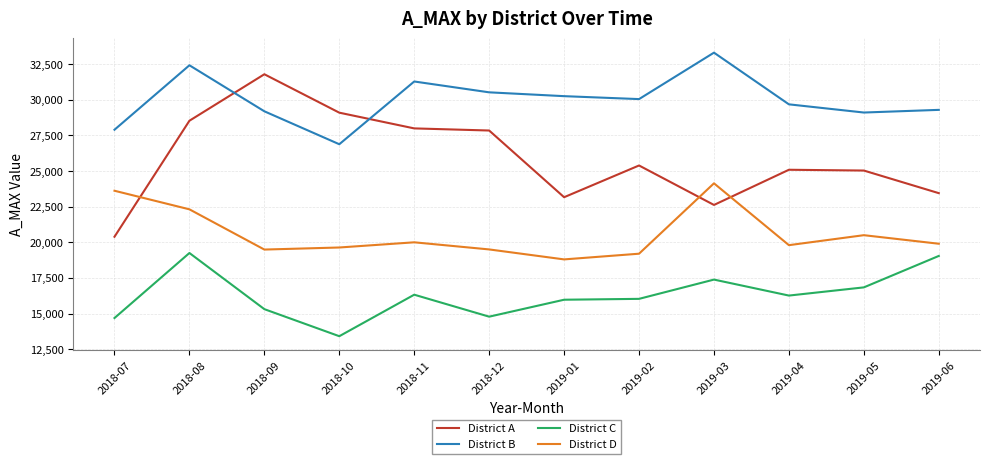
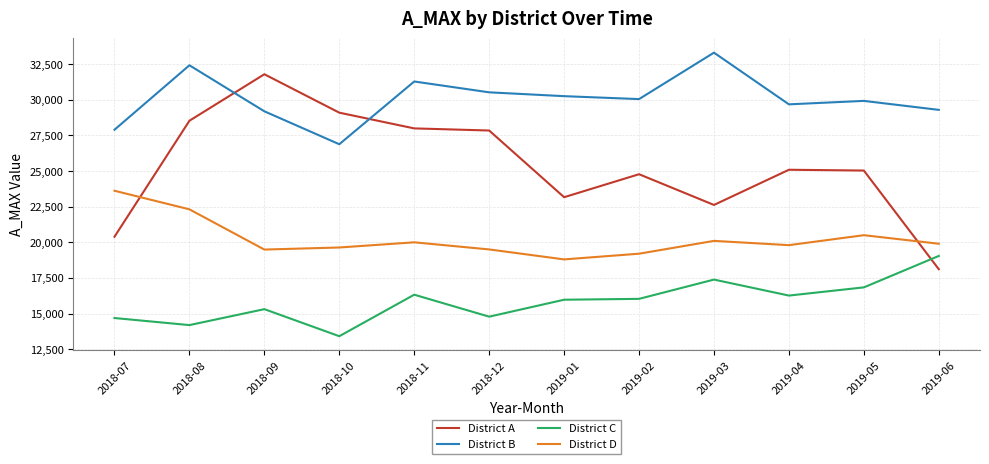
  {
    "District A": {
      "2018-07": "20,400",
      "2018-08": "28,500",
      "2018-09": "31,800",
      "2018-10": "29,100",
      "2018-11": "28,000",
      "2018-12": "27,800",
      "2019-01": "23,200",
-     "2019-02": "25,400",
+     "2019-02": "24,800",
      "2019-03": "22,600",
      "2019-04": "25,100",
      "2019-05": "25,000",
-     "2019-06": "23,500"
+     "2019-06": "18,100"
    },
    "District B": {
      "2018-07": "27,900",
      "2018-08": "32,400",
      "2018-09": "29,200",
      "2018-10": "26,900",
      "2018-11": "31,300",
      "2018-12": "30,500",
      "2019-01": "30,300",
      "2019-02": "30,100",
      "2019-03": "33,300",
      "2019-04": "29,700",
-     "2019-05": "29,100",
+     "2019-05": "29,900",
      "2019-06": "29,300"
    },
    "District C": {
      "2018-07": "14,700",
-     "2018-08": "19,200",
+     "2018-08": "14,200",
      "2018-09": "15,300",
      "2018-10": "13,400",
      "2018-11": "16,300",
      "2018-12": "14,800",
      "2019-01": "16,000",
      "2019-02": "16,000",
      "2019-03": "17,400",
      "2019-04": "16,300",
      "2019-05": "16,800",
      "2019-06": "19,000"
    },
    "District D": {
      "2018-07": "23,600",
      "2018-08": "22,300",
      "2018-09": "19,500",
      "2018-10": "19,600",
      "2018-11": "20,000",
      "2018-12": "19,500",
      "2019-01": "18,800",
      "2019-02": "19,200",
-     "2019-03": "24,100",
+     "2019-03": "20,100",
      "2019-04": "19,800",
      "2019-05": "20,500",
      "2019-06": "19,900"
    }
  }
